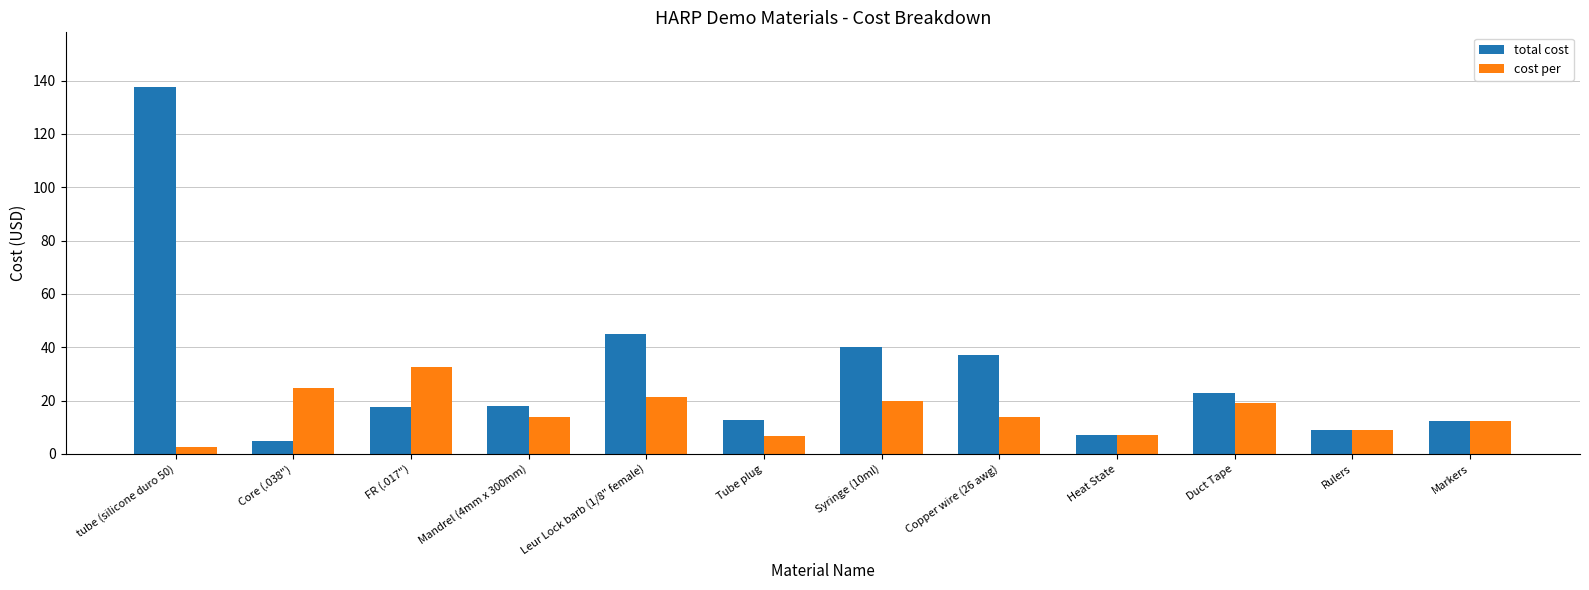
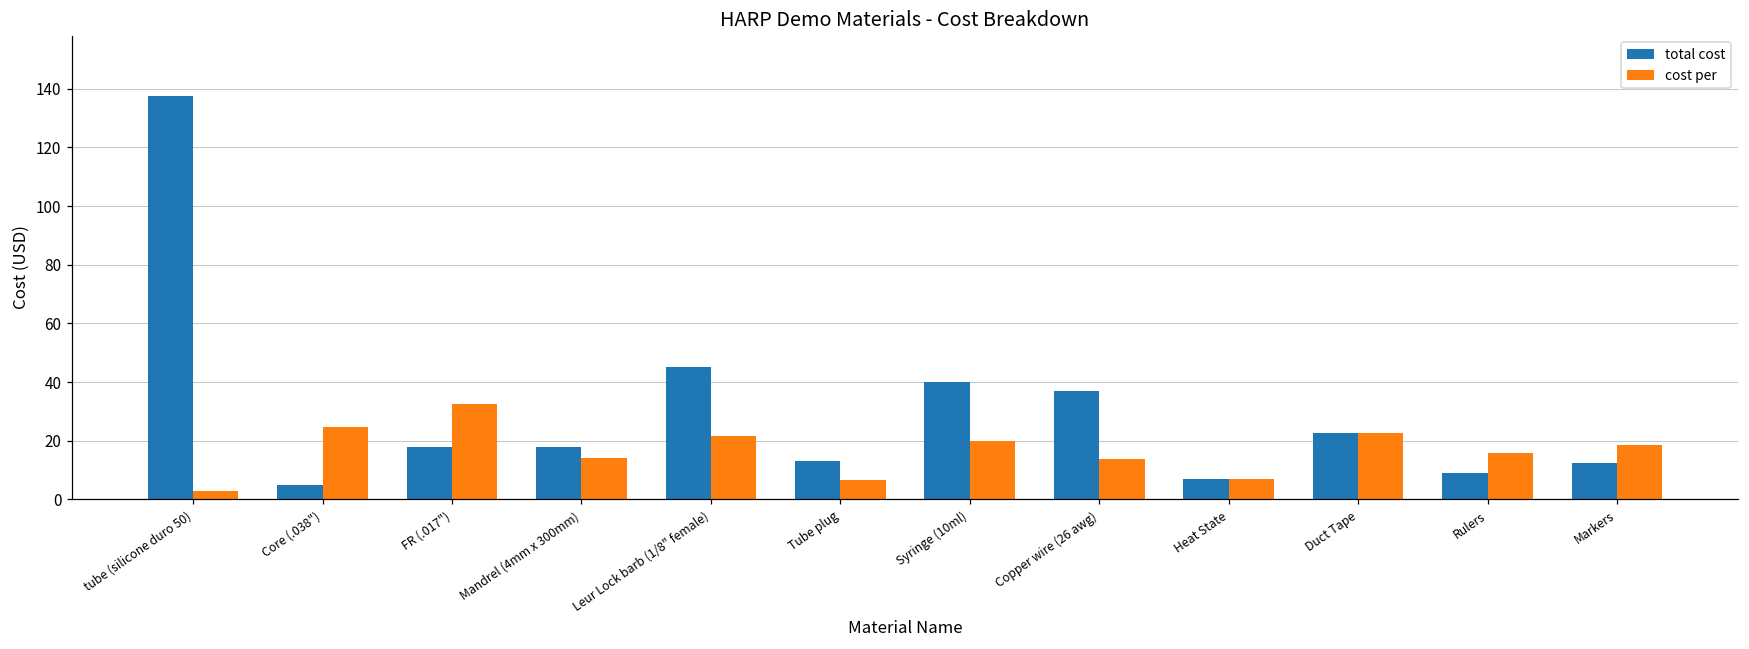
  {
    "total cost": {
      "tube (silicone duro 50)": 138,
      "Core (.038\")": 5,
      "FR (.017\")": 18,
      "Mandrel (4mm x 300mm)": 18,
      "Leur Lock barb (1/8\" female)": 45,
      "Tube plug": 13,
      "Syringe (10ml)": 40,
      "Copper wire (26 awg)": 37,
      "Heat State": 7,
      "Duct Tape": 23,
      "Rulers": 9,
      "Markers": 12
    },
    "cost per": {
      "tube (silicone duro 50)": 3,
      "Core (.038\")": 25,
      "FR (.017\")": 33,
      "Mandrel (4mm x 300mm)": 14,
      "Leur Lock barb (1/8\" female)": 21,
      "Tube plug": 7,
      "Syringe (10ml)": 20,
      "Copper wire (26 awg)": 14,
      "Heat State": 7,
-     "Duct Tape": 19,
-     "Rulers": 9,
-     "Markers": 12
+     "Duct Tape": 23,
+     "Rulers": 16,
+     "Markers": 19
    }
  }
